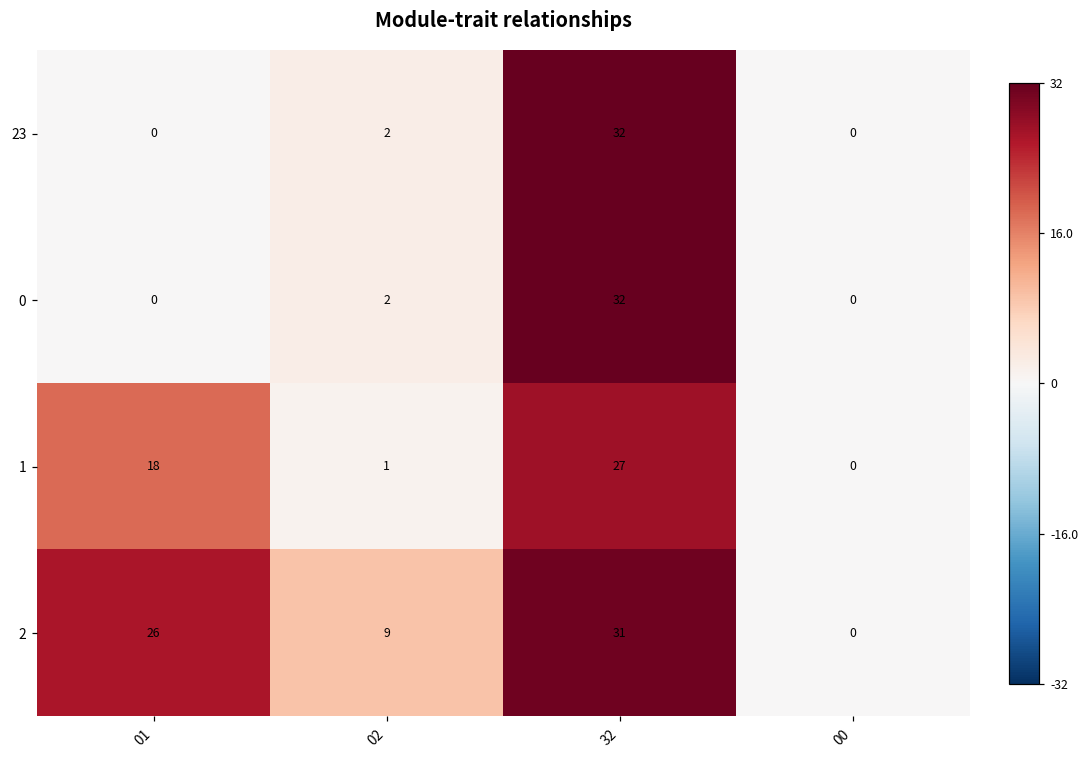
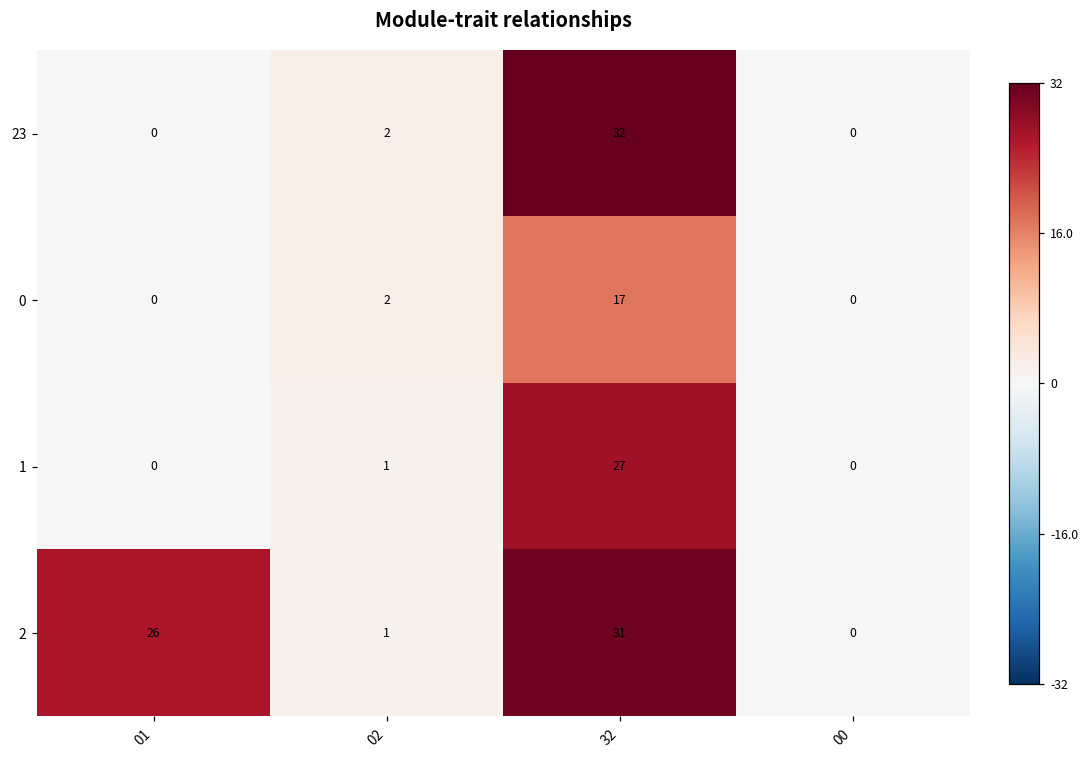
  {
    "23": {
      "01": 0,
      "02": 2,
      "32": 32,
      "00": 0
    },
    "0": {
      "01": 0,
      "02": 2,
-     "32": 32,
+     "32": 17,
      "00": 0
    },
    "1": {
-     "01": 18,
+     "01": 0,
      "02": 1,
      "32": 27,
      "00": 0
    },
    "2": {
      "01": 26,
-     "02": 9,
+     "02": 1,
      "32": 31,
      "00": 0
    }
  }
